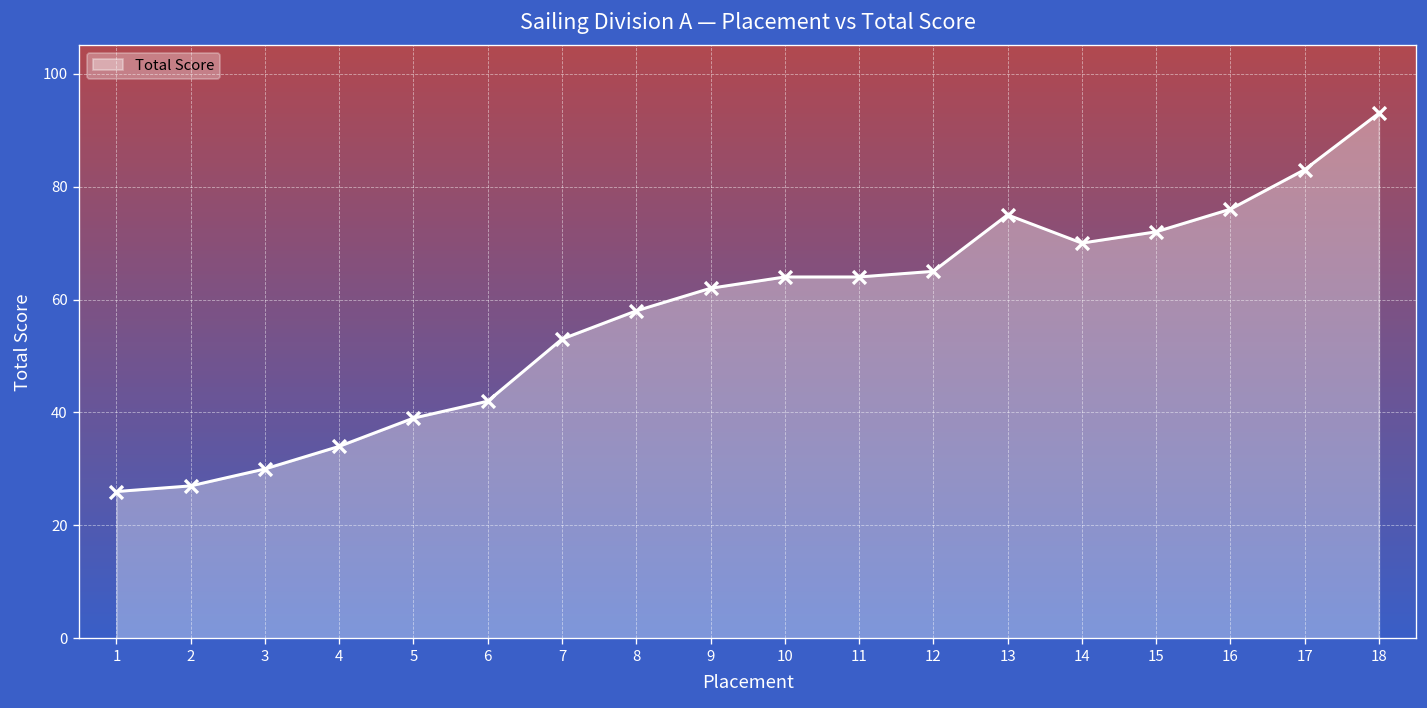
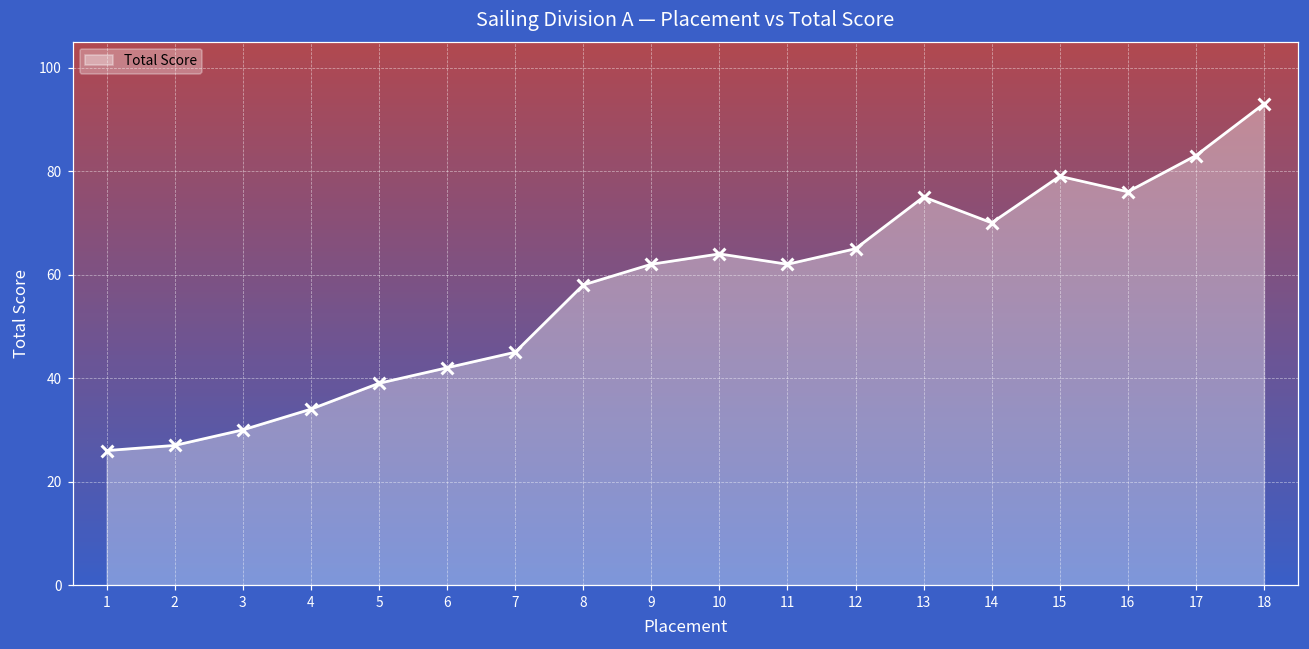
  {
    "1": 26,
    "2": 27,
    "3": 30,
    "4": 34,
    "5": 39,
    "6": 42,
-   "7": 53,
+   "7": 45,
    "8": 58,
    "9": 62,
    "10": 64,
-   "11": 64,
+   "11": 62,
    "12": 65,
    "13": 75,
    "14": 70,
-   "15": 72,
+   "15": 79,
    "16": 76,
    "17": 83,
    "18": 93
  }
